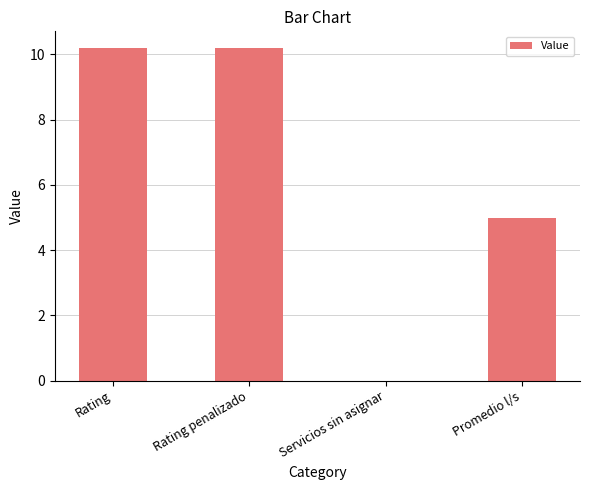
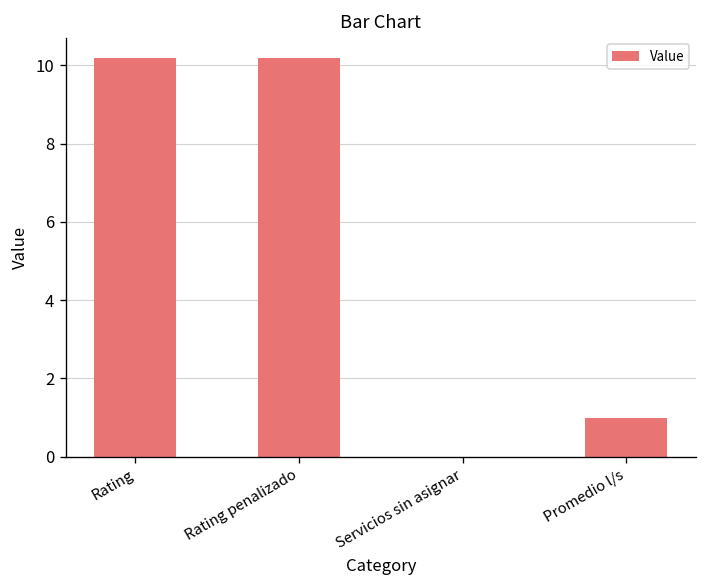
  {
    "Rating": 10.2,
    "Rating penalizado": 10.2,
    "Servicios sin asignar": 0,
-   "Promedio l/s": 5
+   "Promedio l/s": 1
  }
